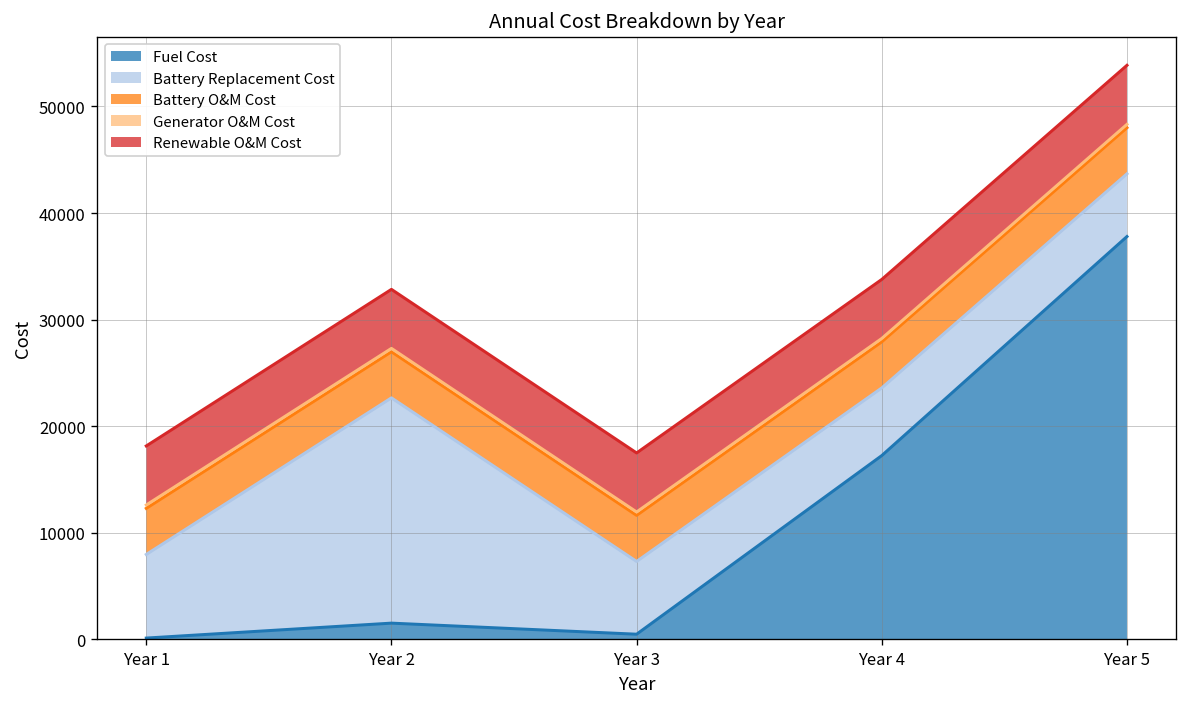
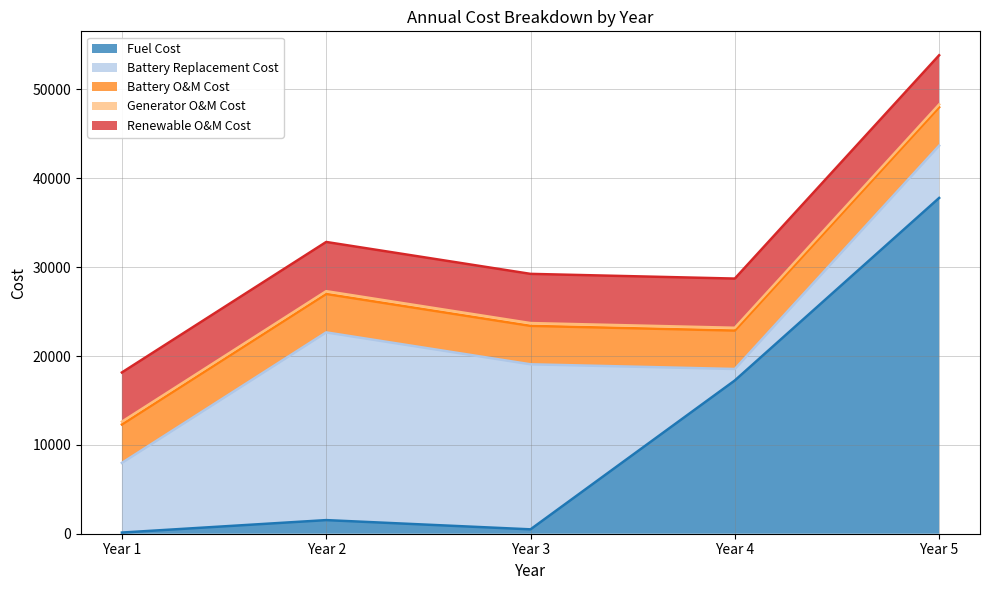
  {
    "Fuel Cost": {
      "Year 1": 0,
      "Year 2": 2000,
      "Year 3": 0,
      "Year 4": 17000,
      "Year 5": 38000
    },
    "Battery Replacement Cost": {
      "Year 1": 8000,
      "Year 2": 21000,
-     "Year 3": 7000,
-     "Year 4": 6000,
+     "Year 3": 19000,
+     "Year 4": 1000,
      "Year 5": 6000
    },
    "Battery O&M Cost": {
      "Year 1": 4000,
      "Year 2": 4000,
      "Year 3": 4000,
      "Year 4": 4000,
      "Year 5": 4000
    },
    "Generator O&M Cost": {
      "Year 1": 0,
      "Year 2": 0,
      "Year 3": 0,
      "Year 4": 0,
      "Year 5": 0
    },
    "Renewable O&M Cost": {
      "Year 1": 6000,
      "Year 2": 6000,
      "Year 3": 6000,
      "Year 4": 6000,
      "Year 5": 6000
    }
  }
